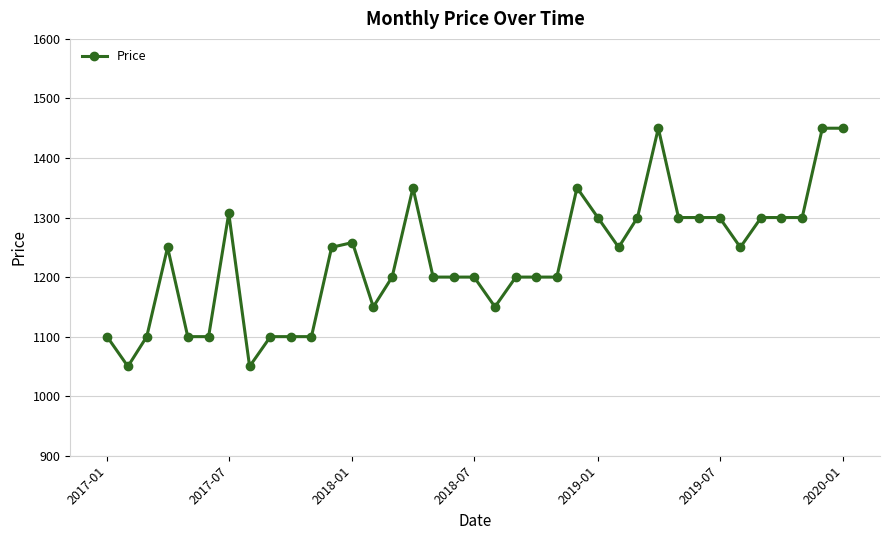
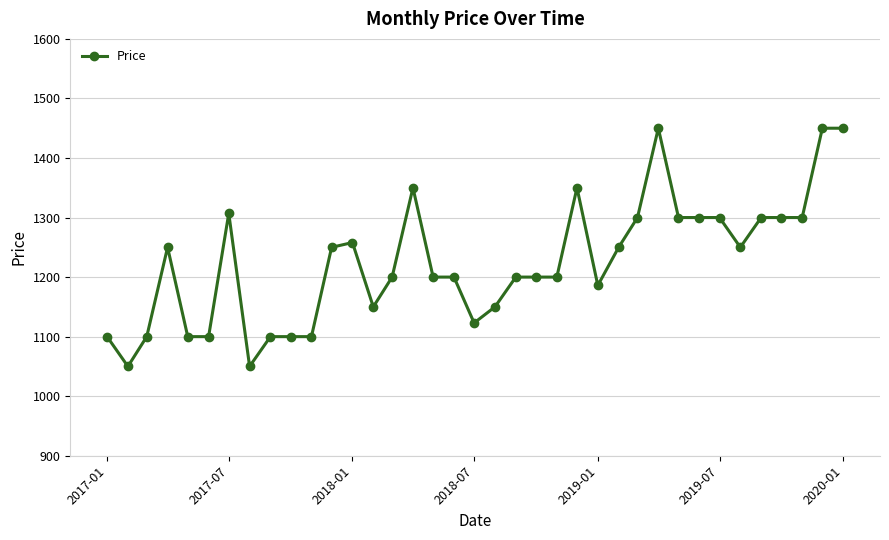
  {
    "2017-01": 1100,
    "2017-07": 1310,
    "2018-01": 1260,
-   "2018-07": 1200,
-   "2019-01": 1300,
+   "2018-07": 1120,
+   "2019-01": 1190,
    "2019-07": 1300,
    "2020-01": 1450
  }
